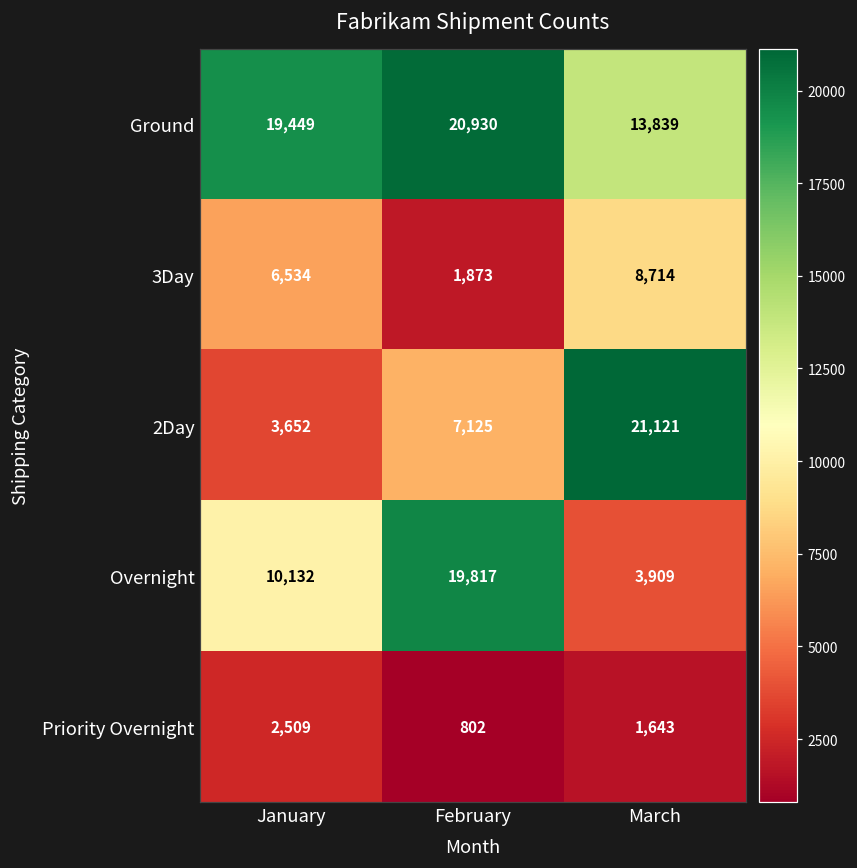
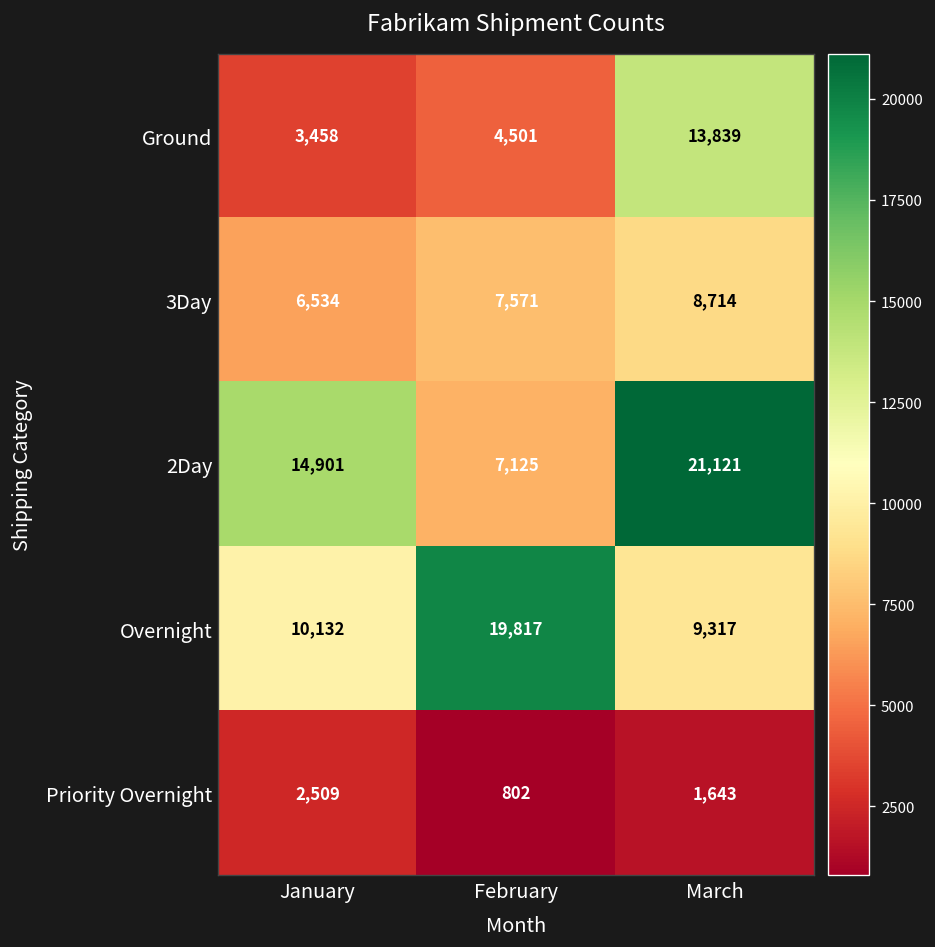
  {
    "Ground": {
-     "January": "19,449",
-     "February": "20,930",
+     "January": "3,458",
+     "February": "4,501",
      "March": "13,839"
    },
    "3Day": {
      "January": "6,534",
-     "February": "1,873",
+     "February": "7,571",
      "March": "8,714"
    },
    "2Day": {
-     "January": "3,652",
+     "January": "14,901",
      "February": "7,125",
      "March": "21,121"
    },
    "Overnight": {
      "January": "10,132",
      "February": "19,817",
-     "March": "3,909"
+     "March": "9,317"
    },
    "Priority Overnight": {
      "January": "2,509",
      "February": "802",
      "March": "1,643"
    }
  }
